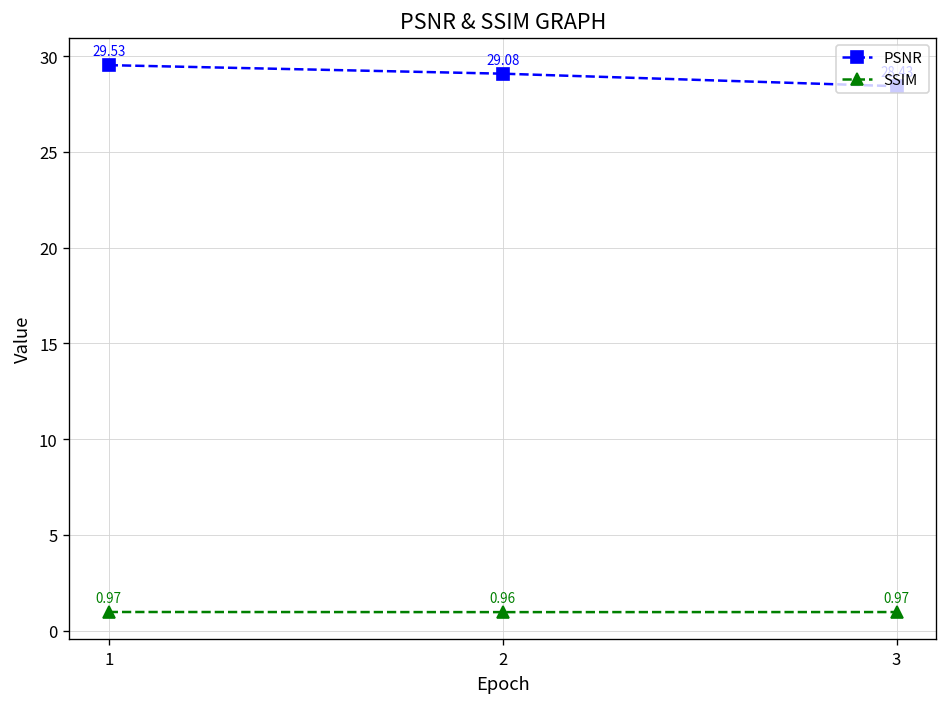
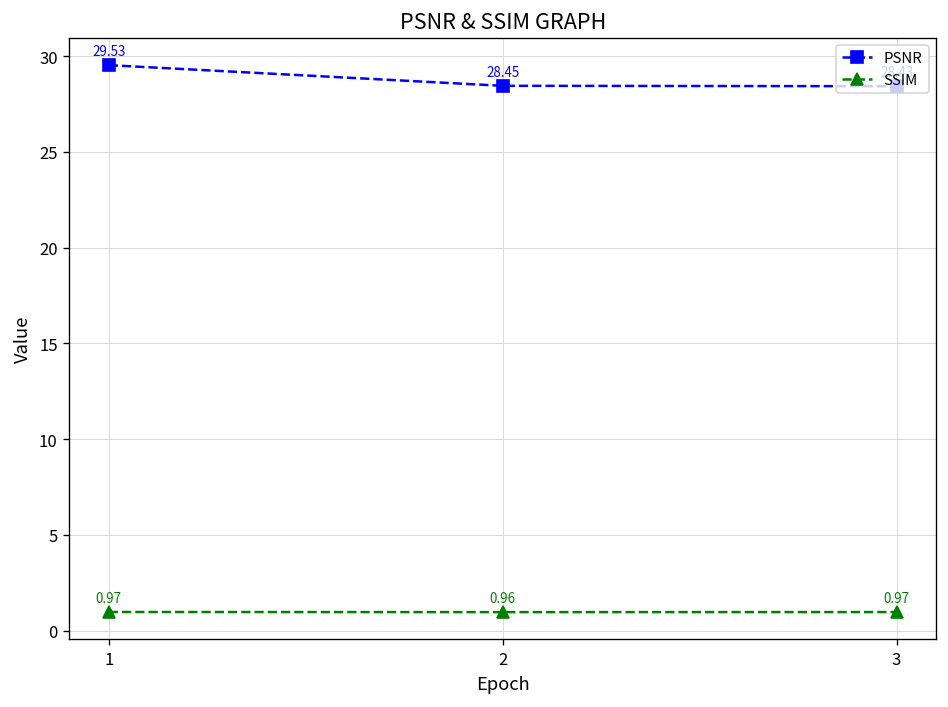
  {
    "PSNR": {
      "1": 29.53,
-     "2": 29.08
+     "2": 28.45
    },
    "SSIM": {
      "1": 0.97,
      "2": 0.96,
      "3": 0.97
    }
  }
